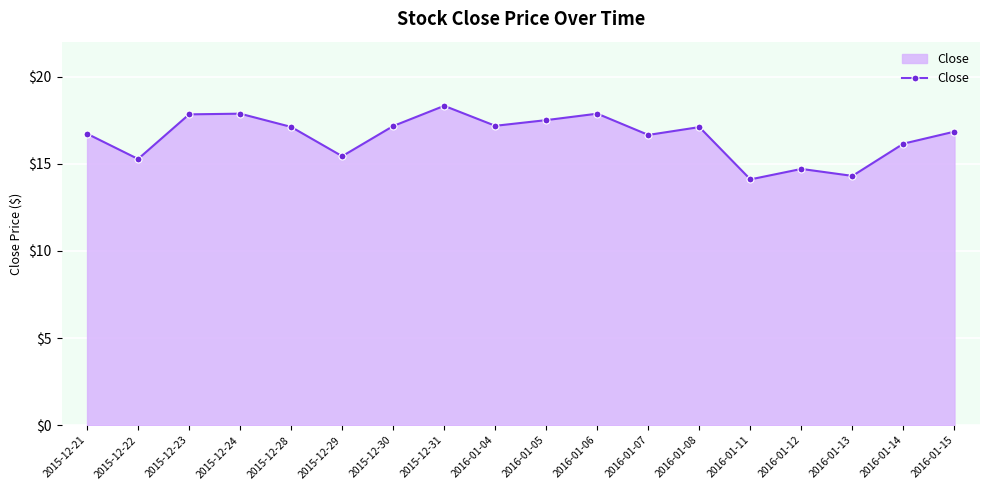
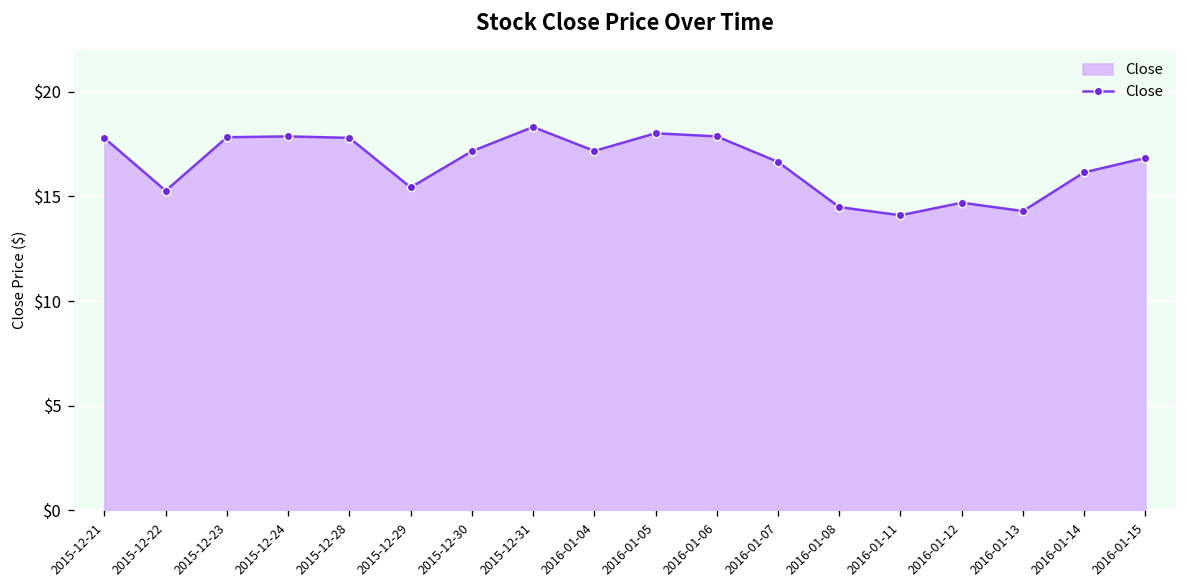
  {
-   "2015-12-21": "$16.7",
+   "2015-12-21": "$17.8",
    "2015-12-22": "$15.3",
    "2015-12-23": "$17.8",
    "2015-12-24": "$17.9",
-   "2015-12-28": "$17.1",
+   "2015-12-28": "$17.8",
    "2015-12-29": "$15.4",
    "2015-12-30": "$17.2",
    "2015-12-31": "$18.3",
    "2016-01-04": "$17.2",
-   "2016-01-05": "$17.5",
+   "2016-01-05": "$18.0",
    "2016-01-06": "$17.9",
    "2016-01-07": "$16.7",
-   "2016-01-08": "$17.1",
+   "2016-01-08": "$14.5",
    "2016-01-11": "$14.1",
    "2016-01-12": "$14.7",
    "2016-01-13": "$14.3",
    "2016-01-14": "$16.2",
    "2016-01-15": "$16.8"
  }
